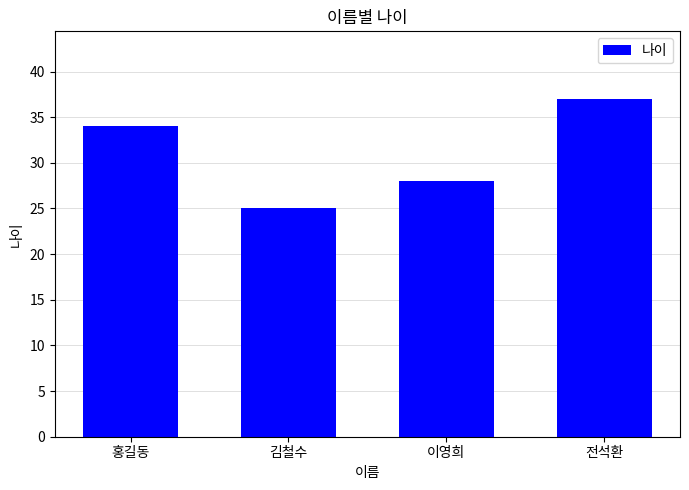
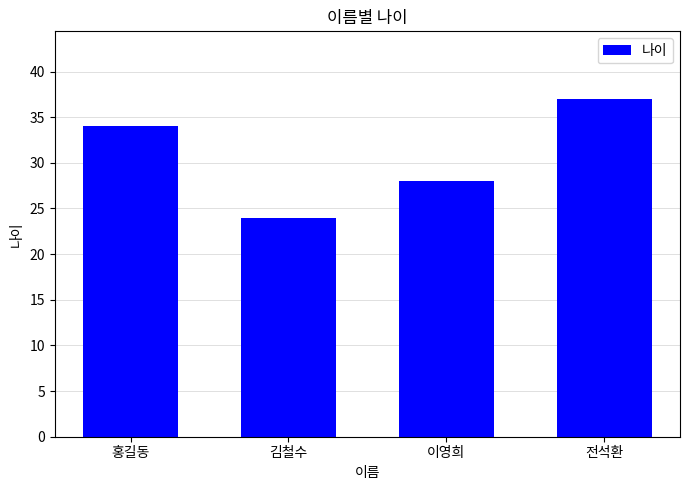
  {
    "홍길동": 34,
-   "김철수": 25,
+   "김철수": 24,
    "이영희": 28,
    "전석환": 37
  }
